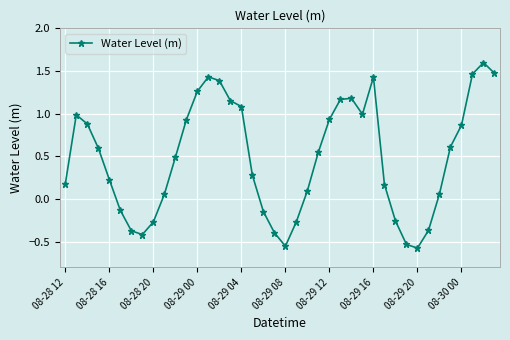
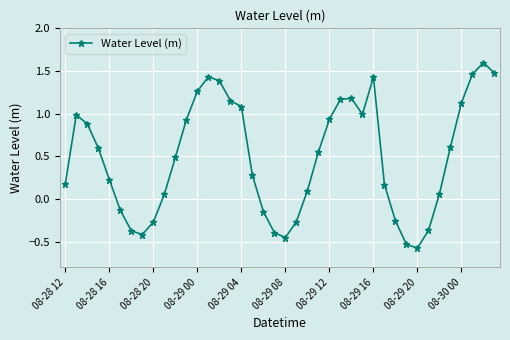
  {
    "08-28 12": 0.2,
    "08-28 16": 0.2,
    "08-28 20": -0.3,
    "08-29 00": 1.3,
    "08-29 04": 1.1,
-   "08-29 08": -0.6,
+   "08-29 08": -0.4,
    "08-29 12": 0.9,
    "08-29 16": 1.4,
    "08-29 20": -0.6,
-   "08-30 00": 0.9
+   "08-30 00": 1.1
  }
